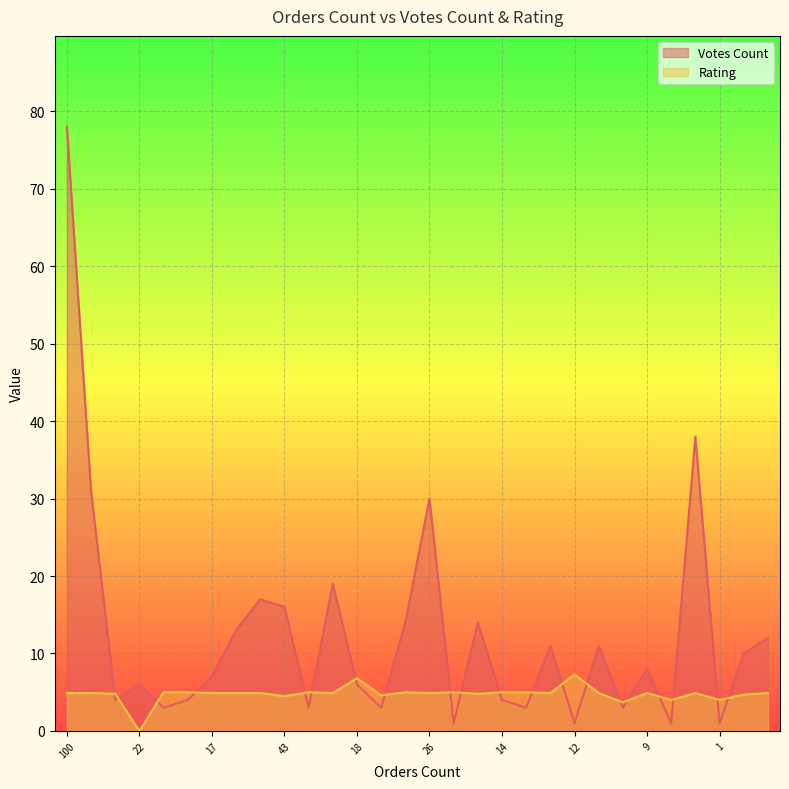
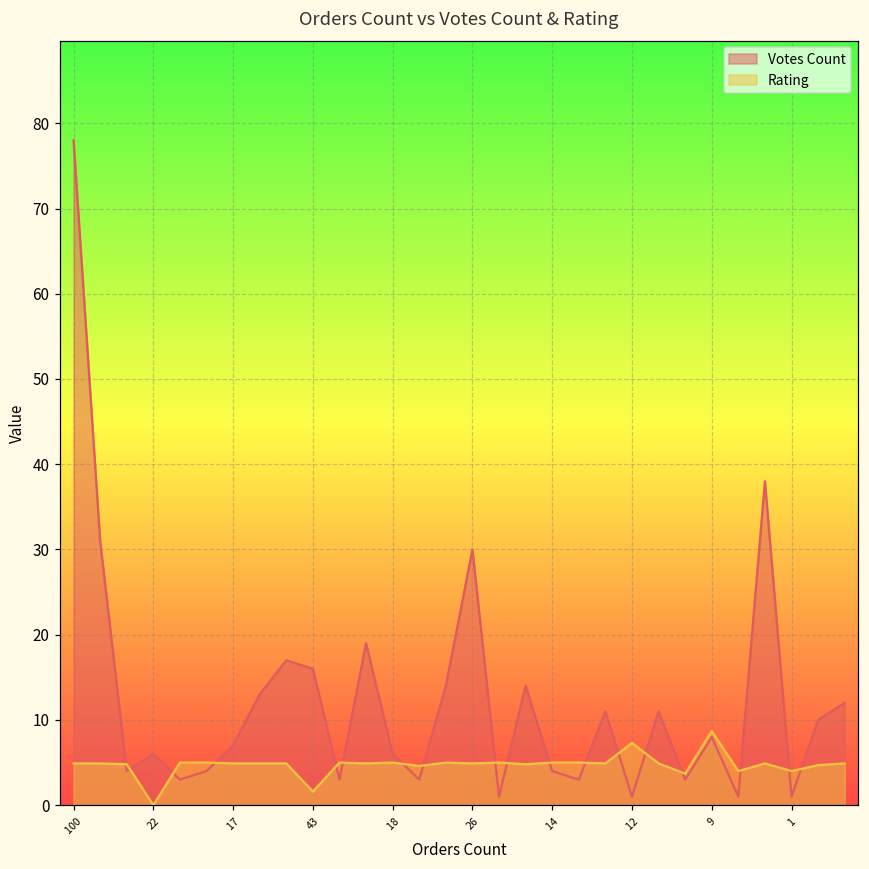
  {
    "Votes Count": {
      "100": 78,
      "43": 16,
      "18": 6,
      "12": 1,
      "9": 8
    },
    "Rating": {
      "100": 5,
-     "43": 5,
-     "18": 7,
+     "43": 2,
+     "18": 5,
      "12": 7,
-     "9": 5
+     "9": 9
    }
  }
